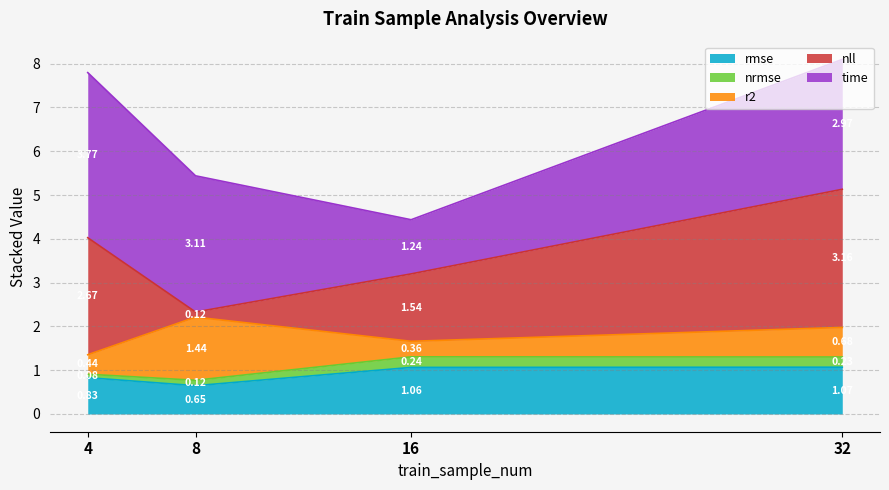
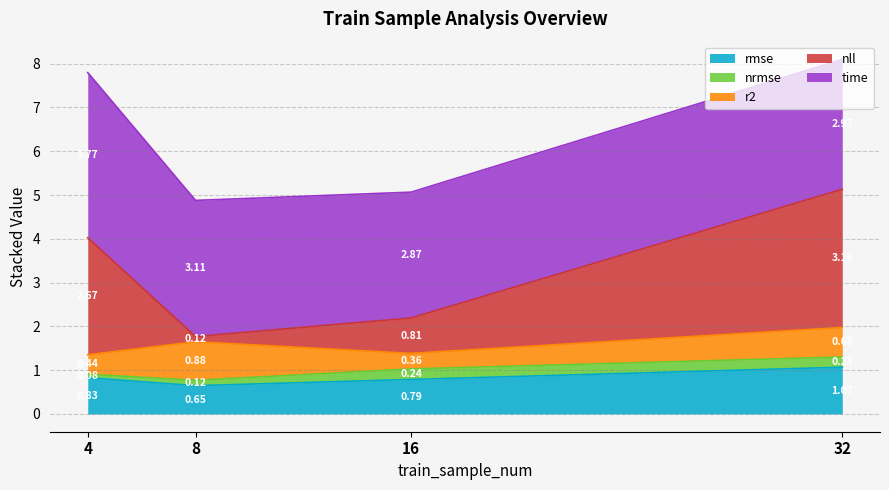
  {
    "rmse": {
      "8": 0.65,
-     "16": 1.06
+     "16": 0.79
    },
    "nrmse": {
      "4": 0.1,
      "32": 0.2
    },
    "r2": {
-     "8": 1.44,
+     "8": 0.88,
      "16": 0.36
    },
    "nll": {
-     "16": 1.54
+     "16": 0.81
    },
    "time": {
-     "16": 1.24
+     "16": 2.87
    }
  }
